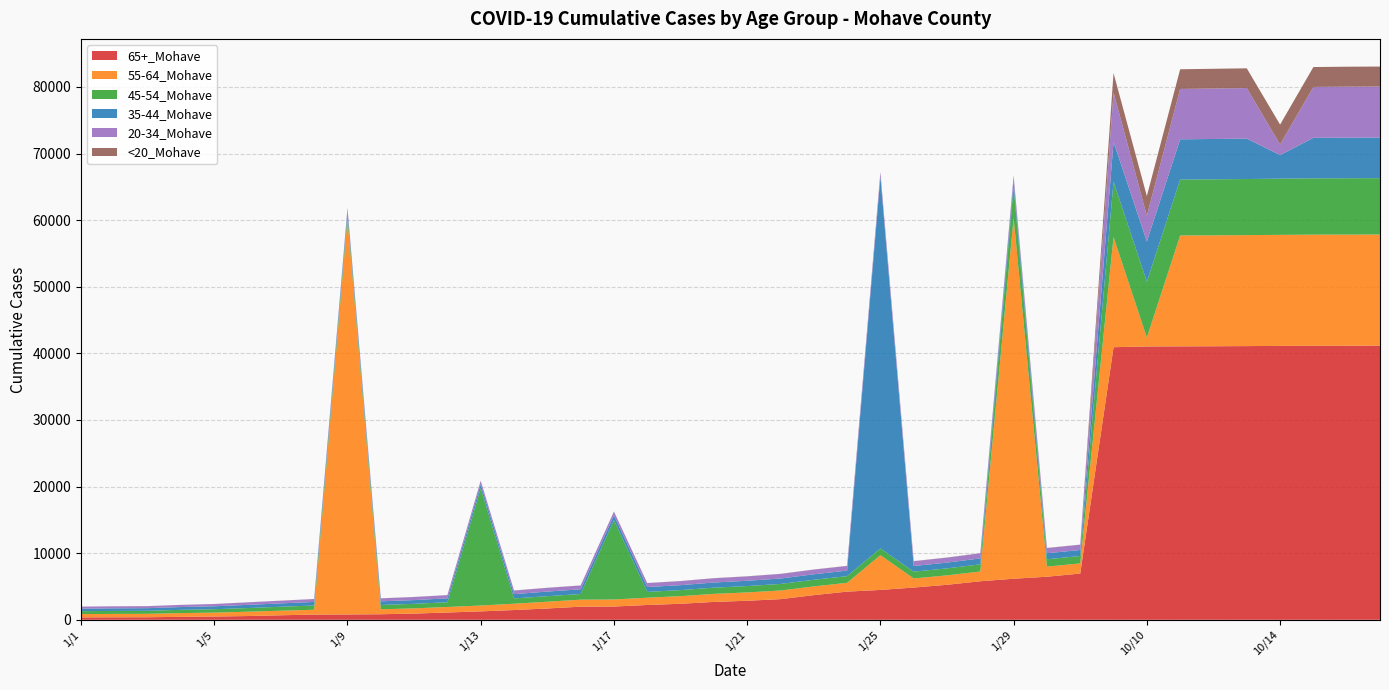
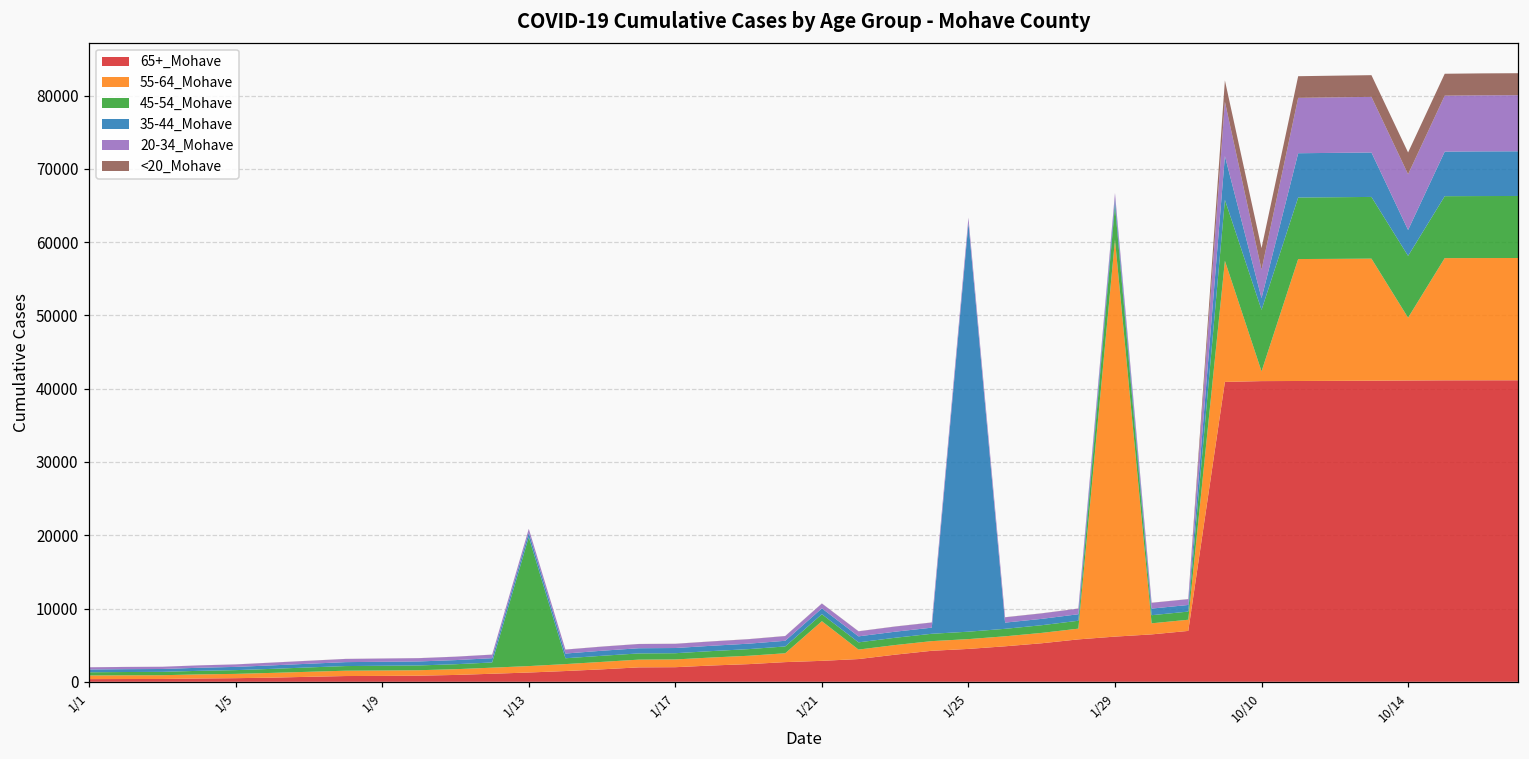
  {
    "65+_Mohave": {
      "1/5": 0,
      "1/9": 1000,
      "1/13": 1000,
      "1/17": 2000,
      "1/21": 3000,
      "1/25": 4000,
      "1/29": 6000,
      "10/10": 41000,
      "10/14": 41000
    },
    "55-64_Mohave": {
      "1/1": 0,
      "1/5": 1000,
-     "1/9": 59000,
+     "1/9": 1000,
      "1/13": 1000,
      "1/17": 1000,
-     "1/21": 1000,
-     "1/25": 5000,
+     "1/21": 5000,
+     "1/25": 1000,
      "1/29": 54000,
      "10/10": 1000,
-     "10/14": 17000
+     "10/14": 9000
    },
    "45-54_Mohave": {
      "1/5": 1000,
      "1/9": 1000,
      "1/13": 18000,
-     "1/17": 12000,
+     "1/17": 1000,
      "1/21": 1000,
      "1/25": 1000,
      "1/29": 5000,
      "10/10": 8000,
      "10/14": 8000
    },
    "35-44_Mohave": {
      "1/9": 1000,
      "1/13": 1000,
      "1/17": 1000,
      "1/21": 1000,
      "1/25": 56000,
      "1/29": 1000,
-     "10/10": 6000,
+     "10/10": 2000,
      "10/14": 4000
    },
    "20-34_Mohave": {
      "10/10": 4000,
-     "10/14": 2000
+     "10/14": 8000
    },
    "<20_Mohave": {
      "10/10": 3000,
      "10/14": 3000
    }
  }
